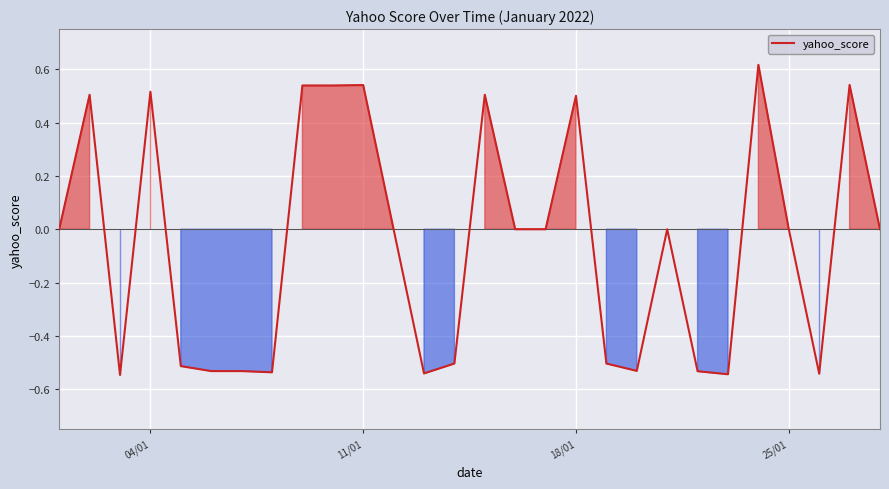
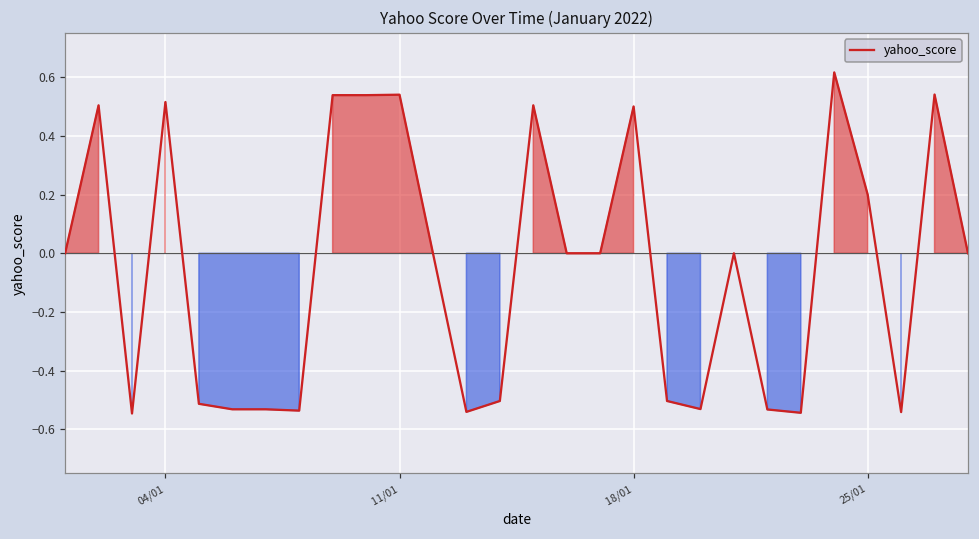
  {
    "04/01": 0.52,
    "11/01": 0.54,
    "18/01": 0.5,
-   "25/01": 0.0
+   "25/01": 0.2
  }
